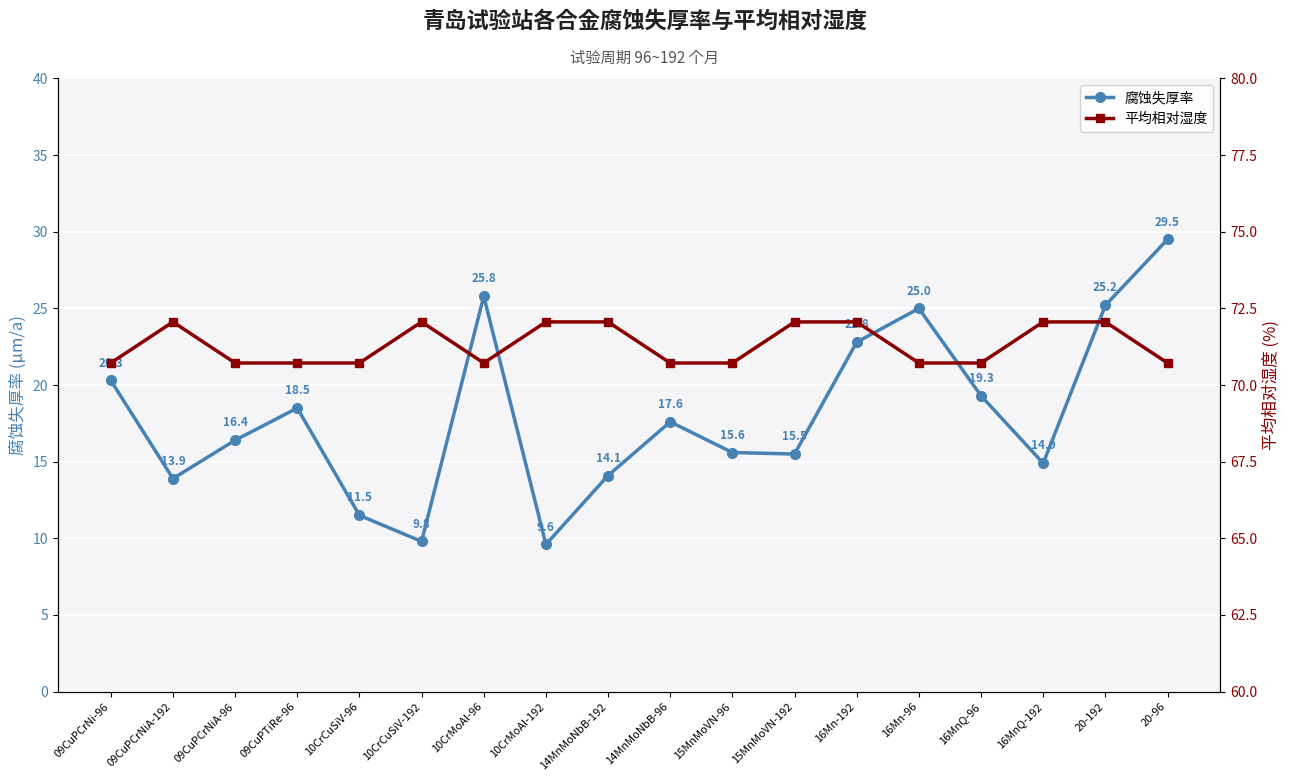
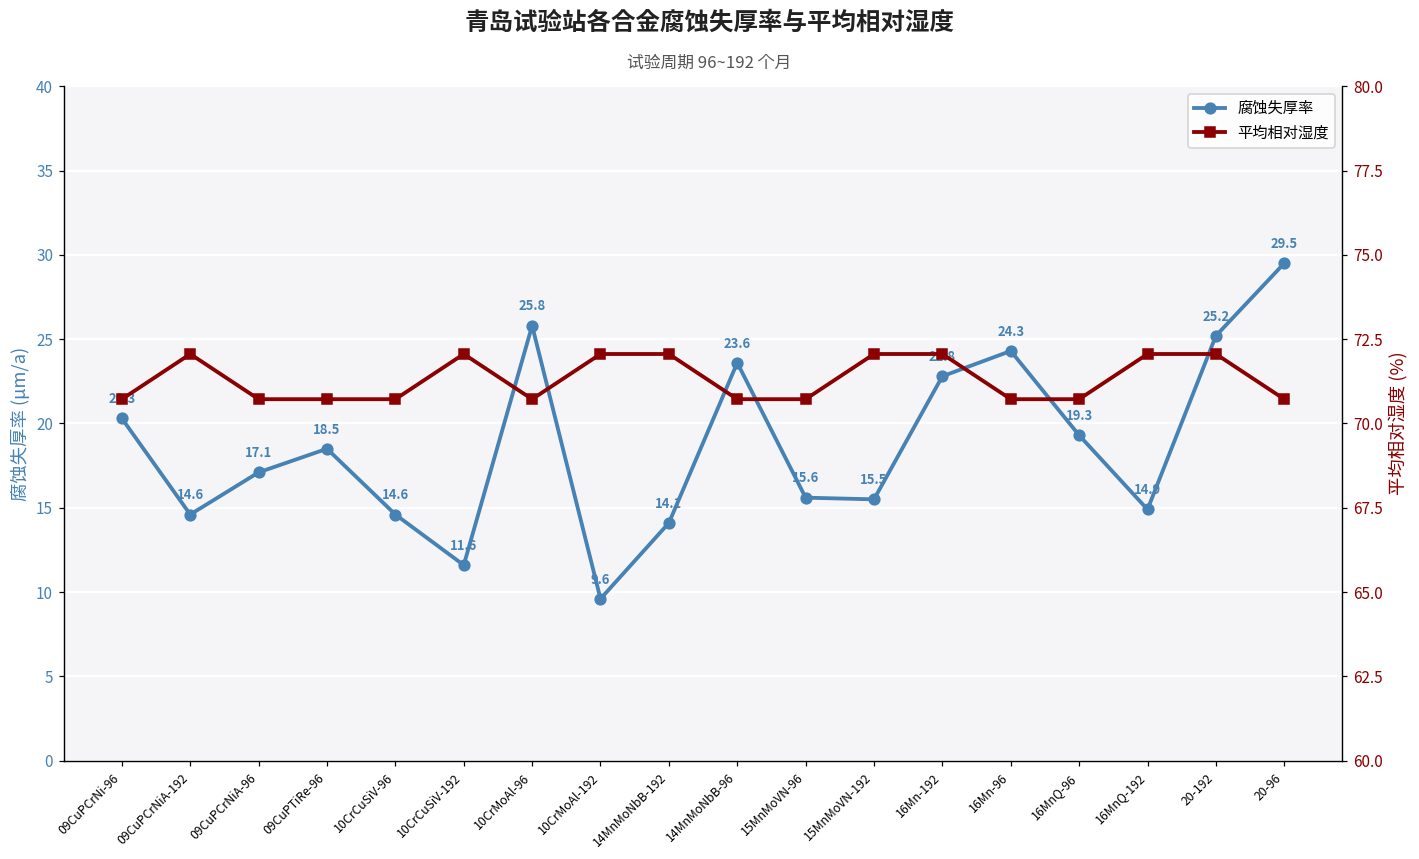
  {
    "腐蚀失厚率": {
-     "09CuPCrNiA-192": 13.9,
-     "09CuPCrNiA-96": 16.4,
+     "09CuPCrNiA-192": 14.6,
+     "09CuPCrNiA-96": 17.1,
      "09CuPTiRe-96": 18.5,
-     "10CrCuSiV-96": 11.5,
-     "10CrCuSiV-192": 9.8,
+     "10CrCuSiV-96": 14.6,
+     "10CrCuSiV-192": 11.6,
      "10CrMoAl-96": 25.8,
      "10CrMoAl-192": 9.6,
      "14MnMoNbB-192": 14.1,
-     "14MnMoNbB-96": 17.6,
+     "14MnMoNbB-96": 23.6,
      "15MnMoVN-96": 15.6,
      "15MnMoVN-192": 15.5,
-     "16Mn-96": 25.0,
+     "16Mn-96": 24.3,
      "16MnQ-96": 19.3,
      "16MnQ-192": 14.9,
      "20-192": 25.2,
      "20-96": 29.5
    }
  }
